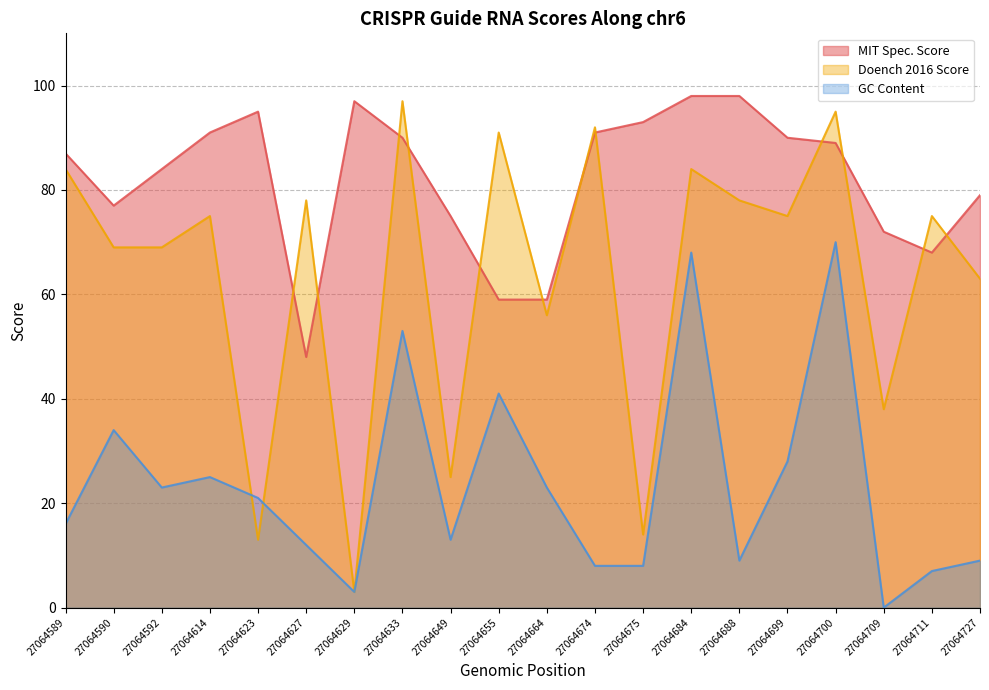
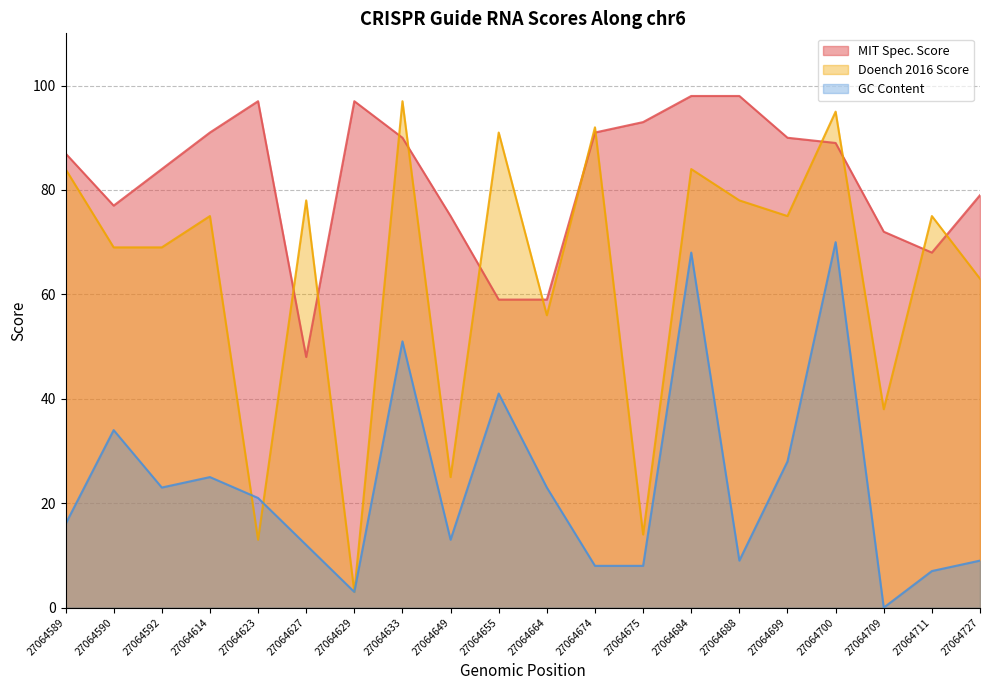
  {
    "MIT Spec. Score": {
      "27064589": 87,
      "27064590": 77,
      "27064592": 84,
      "27064614": 91,
-     "27064623": 95,
+     "27064623": 97,
      "27064627": 48,
      "27064629": 97,
      "27064633": 90,
      "27064649": 75,
      "27064655": 59,
      "27064664": 59,
      "27064674": 91,
      "27064675": 93,
      "27064684": 98,
      "27064688": 98,
      "27064699": 90,
      "27064700": 89,
      "27064709": 72,
      "27064711": 68,
      "27064727": 79
    },
    "Doench 2016 Score": {
      "27064589": 84,
      "27064590": 69,
      "27064592": 69,
      "27064614": 75,
      "27064623": 13,
      "27064627": 78,
      "27064633": 97,
      "27064649": 25,
      "27064655": 91,
      "27064664": 56,
      "27064674": 92,
      "27064675": 14,
      "27064684": 84,
      "27064688": 78,
      "27064699": 75,
      "27064700": 95,
      "27064709": 38,
      "27064711": 75,
      "27064727": 63
    },
    "GC Content": {
      "27064589": 16,
      "27064590": 34,
      "27064592": 23,
      "27064614": 25,
      "27064623": 21,
      "27064627": 12,
-     "27064633": 53,
+     "27064633": 51,
      "27064649": 13,
      "27064655": 41,
      "27064664": 23,
      "27064674": 8,
      "27064675": 8,
      "27064684": 68,
      "27064688": 9,
      "27064699": 28,
      "27064700": 70,
      "27064709": 0,
      "27064711": 7,
      "27064727": 9
    }
  }
